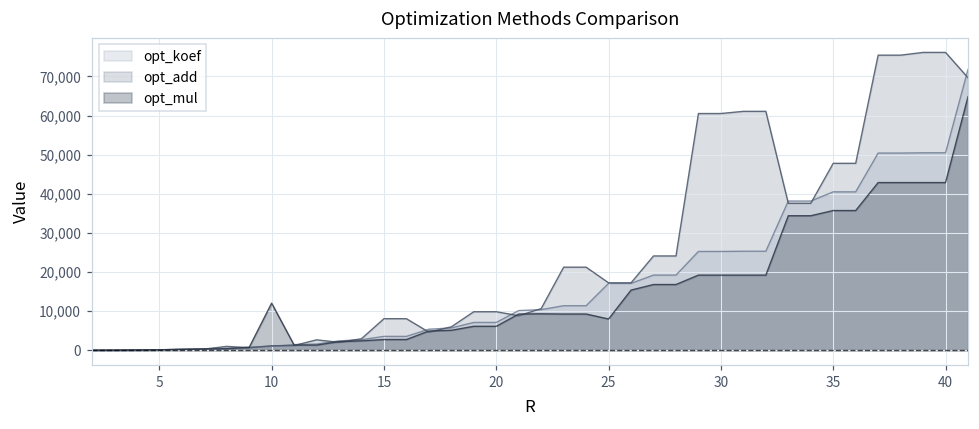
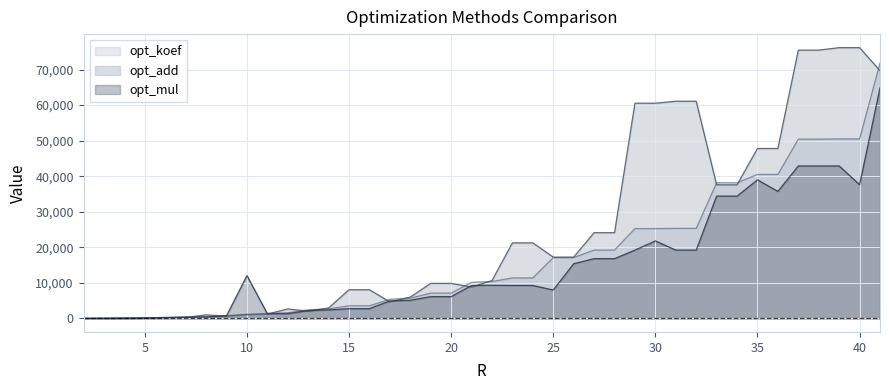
  {
    "opt_mul": {
      "10": "12,000",
      "15": "3,000",
      "20": "6,000",
      "25": "8,000",
-     "30": "19,000",
-     "35": "36,000",
-     "40": "43,000"
+     "30": "22,000",
+     "35": "39,000",
+     "40": "38,000"
    }
  }
